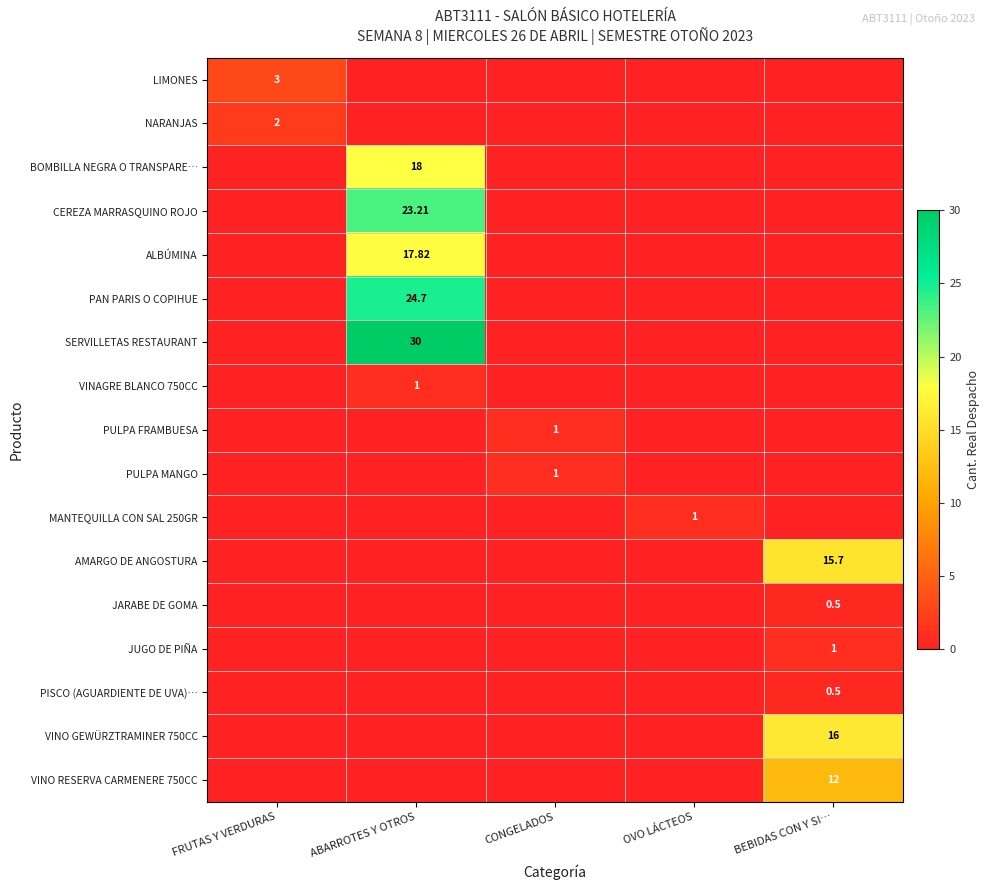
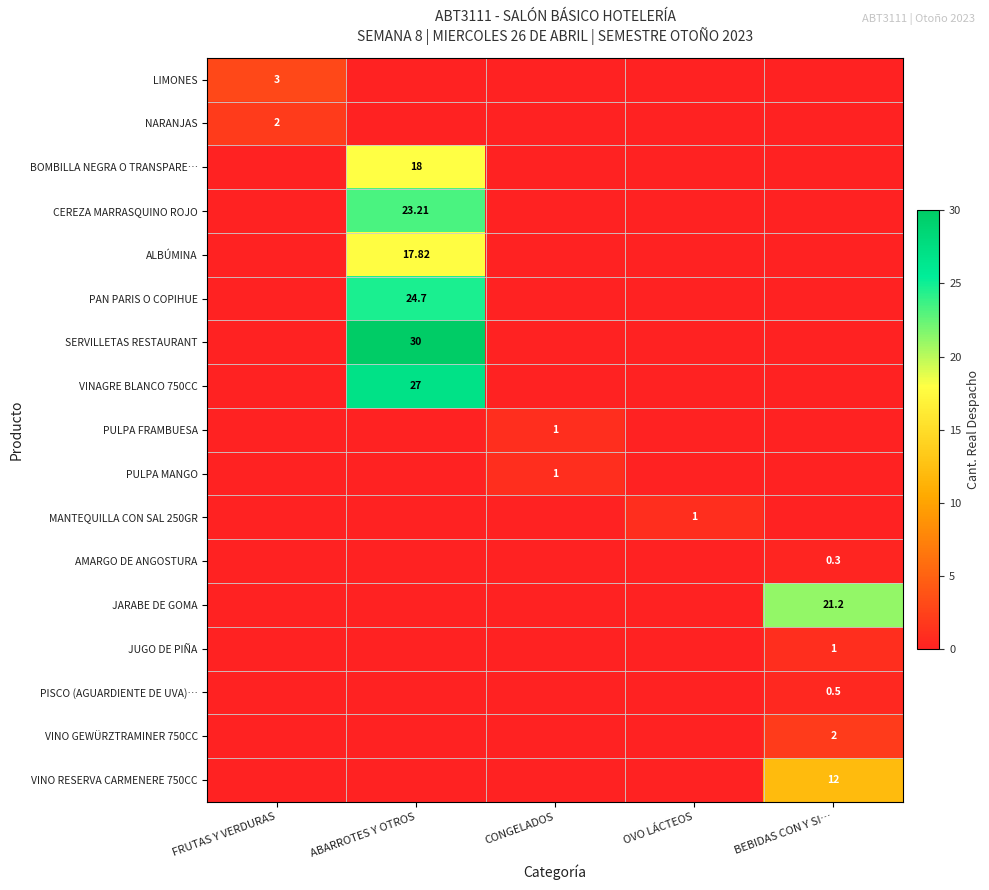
  {
    "LIMONES": {
      "FRUTAS Y VERDURAS": 3
    },
    "NARANJAS": {
      "FRUTAS Y VERDURAS": 2
    },
    "BOMBILLA NEGRA O TRANSPARE…": {
      "ABARROTES Y OTROS": 18
    },
    "CEREZA MARRASQUINO ROJO": {
      "ABARROTES Y OTROS": 23.21
    },
    "ALBÚMINA": {
      "ABARROTES Y OTROS": 17.82
    },
    "PAN PARIS O COPIHUE": {
      "ABARROTES Y OTROS": 24.7
    },
    "SERVILLETAS RESTAURANT": {
      "ABARROTES Y OTROS": 30
    },
    "VINAGRE BLANCO 750CC": {
-     "ABARROTES Y OTROS": 1
+     "ABARROTES Y OTROS": 27
    },
    "PULPA FRAMBUESA": {
      "CONGELADOS": 1
    },
    "PULPA MANGO": {
      "CONGELADOS": 1
    },
    "MANTEQUILLA CON SAL 250GR": {
      "OVO LÁCTEOS": 1
    },
    "AMARGO DE ANGOSTURA": {
-     "BEBIDAS CON Y SI…": 15.7
+     "BEBIDAS CON Y SI…": 0.3
    },
    "JARABE DE GOMA": {
-     "BEBIDAS CON Y SI…": 0.5
+     "BEBIDAS CON Y SI…": 21.2
    },
    "JUGO DE PIÑA": {
      "BEBIDAS CON Y SI…": 1
    },
    "PISCO (AGUARDIENTE DE UVA)…": {
      "BEBIDAS CON Y SI…": 0.5
    },
    "VINO GEWÜRZTRAMINER 750CC": {
-     "BEBIDAS CON Y SI…": 16
+     "BEBIDAS CON Y SI…": 2
    },
    "VINO RESERVA CARMENERE 750CC": {
      "BEBIDAS CON Y SI…": 12
    }
  }
